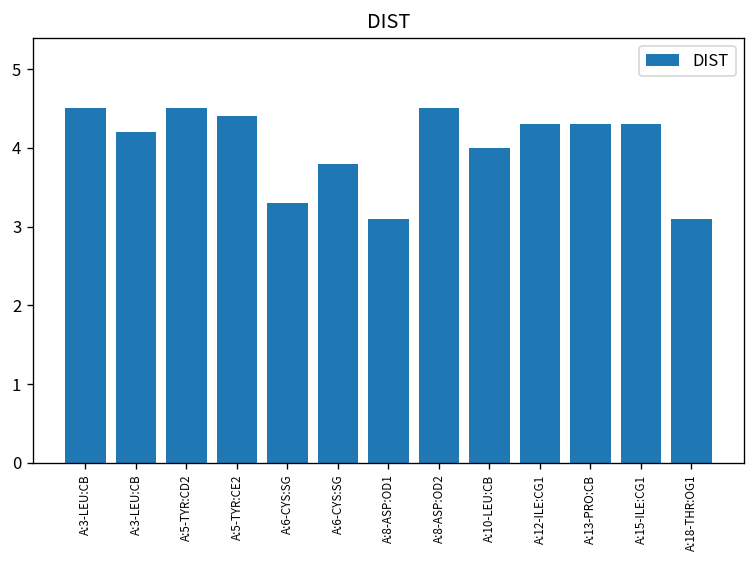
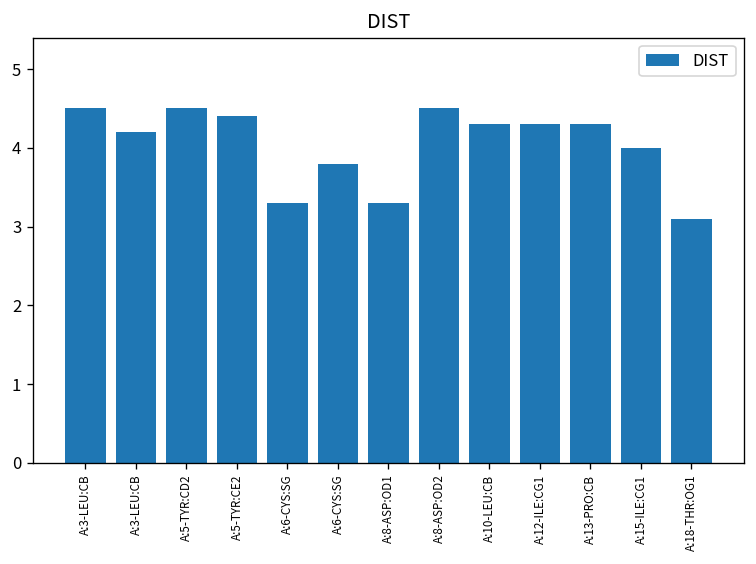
  {
    "A:5-TYR:CD2": 4.5,
    "A:5-TYR:CE2": 4.4,
-   "A:8-ASP:OD1": 3.1,
+   "A:8-ASP:OD1": 3.3,
    "A:8-ASP:OD2": 4.5,
-   "A:10-LEU:CB": 4.0,
+   "A:10-LEU:CB": 4.3,
    "A:12-ILE:CG1": 4.3,
    "A:13-PRO:CB": 4.3,
-   "A:15-ILE:CG1": 4.3,
+   "A:15-ILE:CG1": 4.0,
    "A:18-THR:OG1": 3.1
  }
